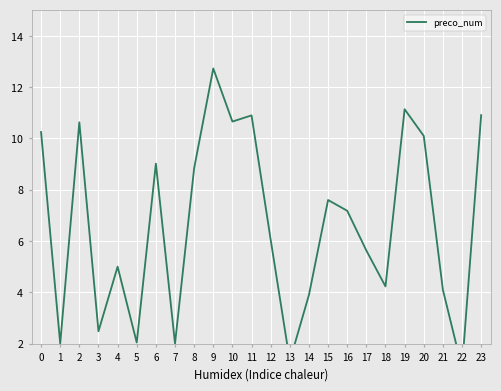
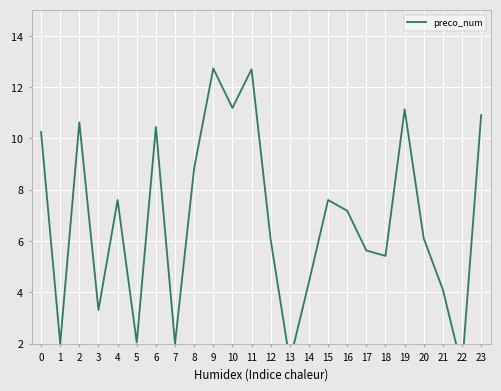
  {
    "0": 10.3,
    "1": 2.0,
    "2": 10.6,
-   "3": 2.5,
-   "4": 5.0,
+   "3": 3.3,
+   "4": 7.6,
    "5": 2.0,
-   "6": 9.0,
+   "6": 10.5,
    "7": 2.0,
    "8": 8.8,
    "9": 12.7,
-   "10": 10.7,
-   "11": 10.9,
+   "10": 11.2,
+   "11": 12.7,
    "12": 6.1,
-   "14": 3.9,
+   "14": 4.4,
    "15": 7.6,
    "16": 7.2,
    "17": 5.6,
-   "18": 4.2,
+   "18": 5.4,
    "19": 11.1,
-   "20": 10.1,
+   "20": 6.1,
    "21": 4.1,
    "23": 10.9
  }
